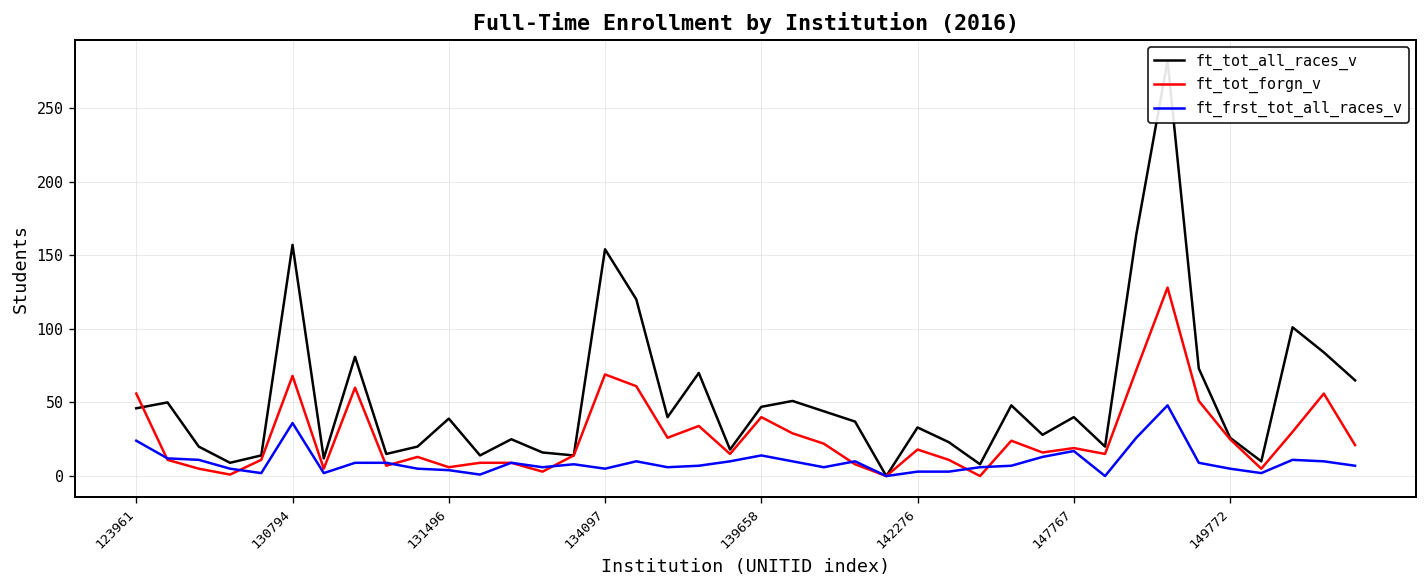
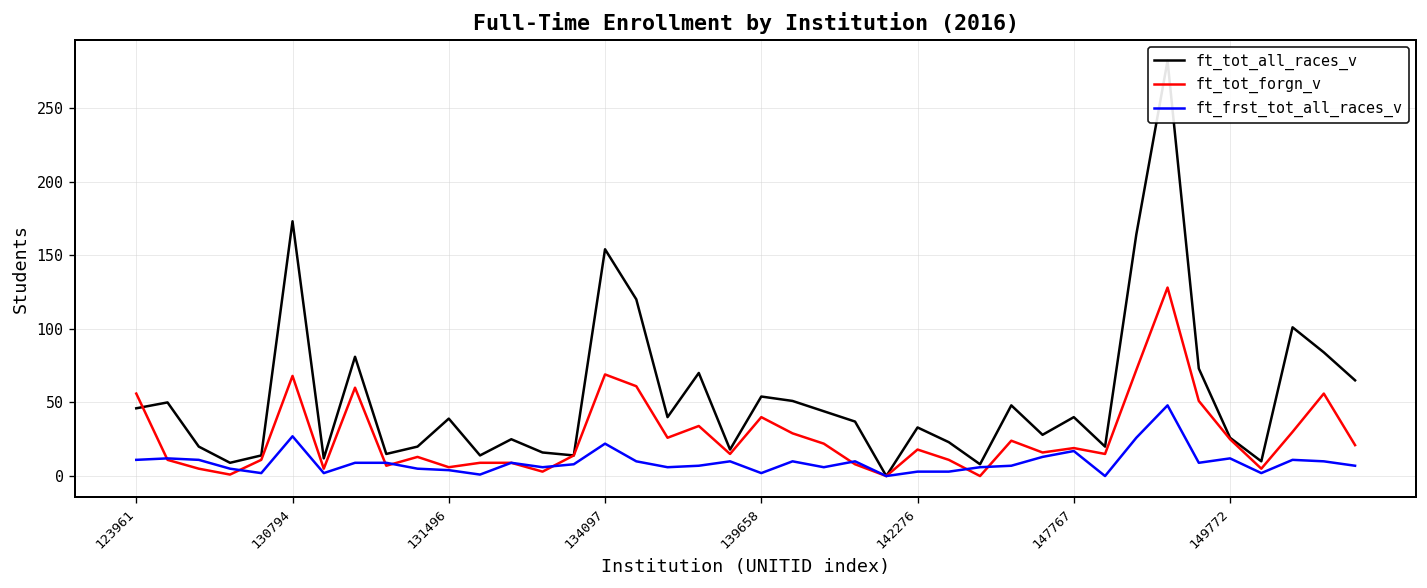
  {
    "ft_tot_all_races_v": {
      "123961": 46,
-     "130794": 157,
+     "130794": 173,
      "131496": 39,
      "134097": 154,
-     "139658": 47,
+     "139658": 54,
      "142276": 33,
      "147767": 40
    },
    "ft_tot_forgn_v": {
      "123961": 56,
      "130794": 68,
      "134097": 69,
      "139658": 40,
      "142276": 18
    },
    "ft_frst_tot_all_races_v": {
-     "123961": 24,
-     "130794": 36,
-     "134097": 5,
-     "139658": 14,
+     "123961": 11,
+     "130794": 27,
+     "134097": 22,
+     "139658": 2,
      "142276": 3,
-     "149772": 5
+     "149772": 12
    }
  }
